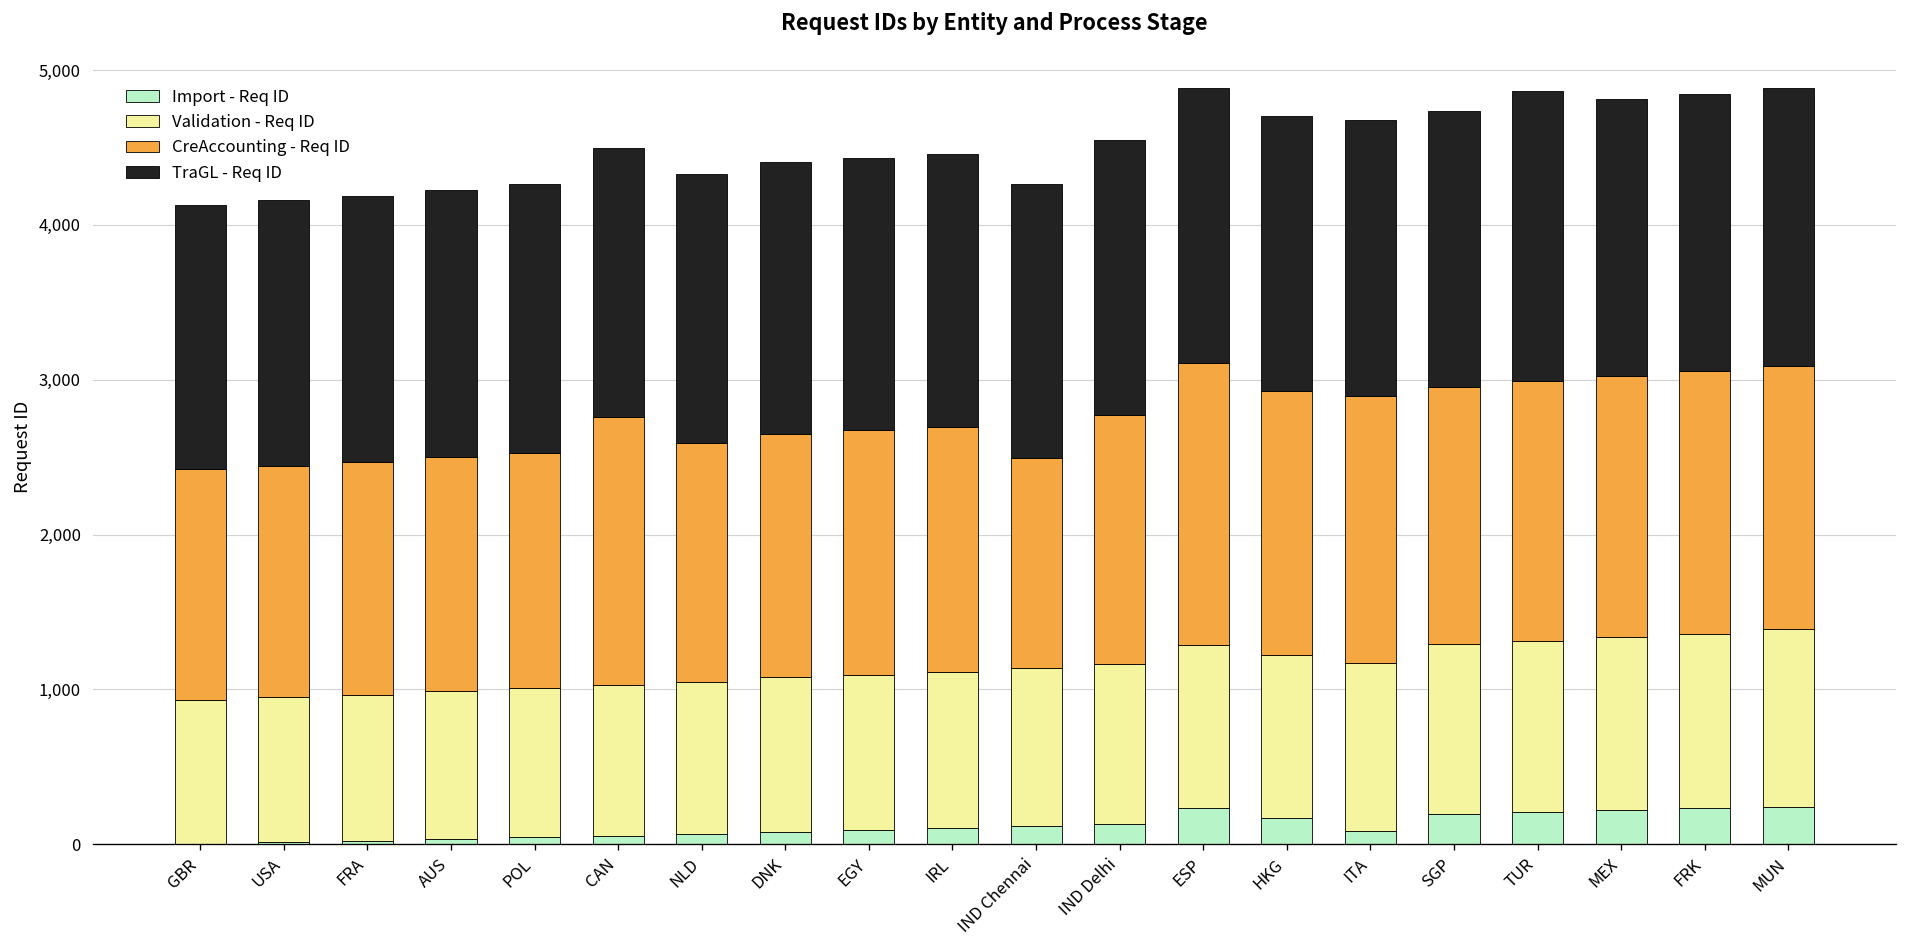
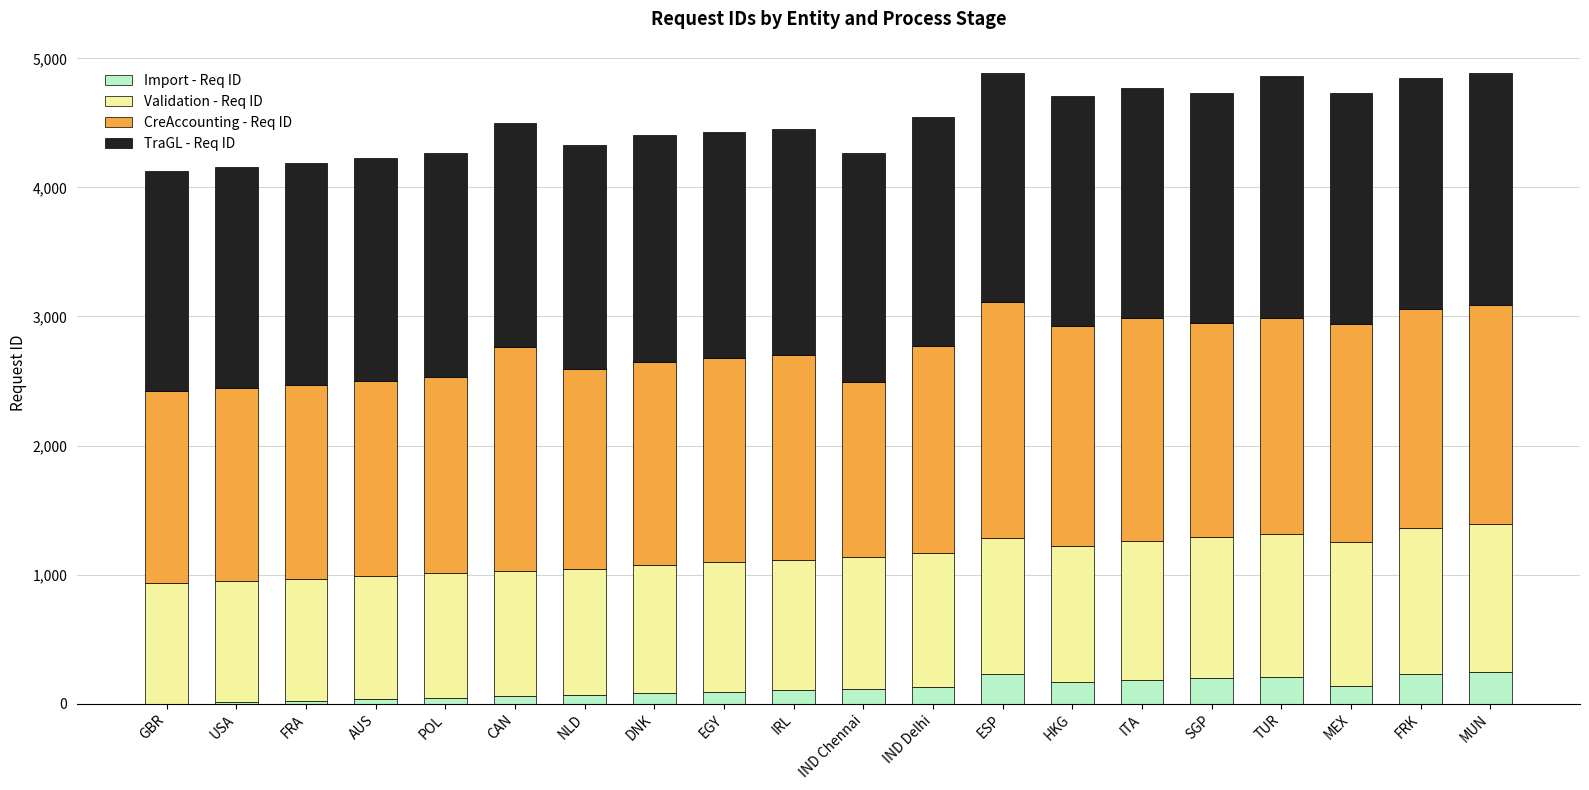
  {
    "Import - Req ID": {
      "GBR": "0",
      "FRA": "20",
      "AUS": "40",
      "POL": "50",
      "CAN": "60",
      "NLD": "60",
      "DNK": "80",
      "EGY": "90",
      "IRL": "100",
      "IND Chennai": "120",
      "IND Delhi": "130",
      "ESP": "230",
      "HKG": "170",
-     "ITA": "90",
+     "ITA": "180",
      "SGP": "200",
      "TUR": "210",
-     "MEX": "220",
+     "MEX": "130",
      "FRK": "230",
      "MUN": "240"
    },
    "Validation - Req ID": {
      "GBR": "930",
      "USA": "940",
      "FRA": "940",
      "AUS": "960",
      "POL": "960",
      "CAN": "970",
      "NLD": "980",
      "DNK": "1,000",
      "EGY": "1,000",
      "IRL": "1,010",
      "IND Chennai": "1,020",
      "IND Delhi": "1,030",
      "ESP": "1,050",
      "HKG": "1,060",
      "ITA": "1,080",
      "SGP": "1,100",
      "TUR": "1,110",
      "MEX": "1,120",
      "FRK": "1,130",
      "MUN": "1,150"
    },
    "CreAccounting - Req ID": {
      "GBR": "1,490",
      "USA": "1,490",
      "FRA": "1,500",
      "AUS": "1,510",
      "POL": "1,520",
      "CAN": "1,740",
      "NLD": "1,540",
      "DNK": "1,570",
      "EGY": "1,580",
      "IRL": "1,590",
      "IND Chennai": "1,360",
      "IND Delhi": "1,610",
      "ESP": "1,820",
      "HKG": "1,700",
      "ITA": "1,730",
      "SGP": "1,660",
      "TUR": "1,670",
      "MEX": "1,690",
      "FRK": "1,690",
      "MUN": "1,700"
    },
    "TraGL - Req ID": {
      "GBR": "1,710",
      "USA": "1,720",
      "FRA": "1,720",
      "AUS": "1,720",
      "POL": "1,730",
      "CAN": "1,740",
      "NLD": "1,740",
      "DNK": "1,760",
      "EGY": "1,760",
      "IRL": "1,760",
      "IND Chennai": "1,770",
      "IND Delhi": "1,770",
      "ESP": "1,770",
      "HKG": "1,780",
      "ITA": "1,780",
      "SGP": "1,780",
      "TUR": "1,870",
      "MEX": "1,790",
      "FRK": "1,790",
      "MUN": "1,800"
    }
  }
